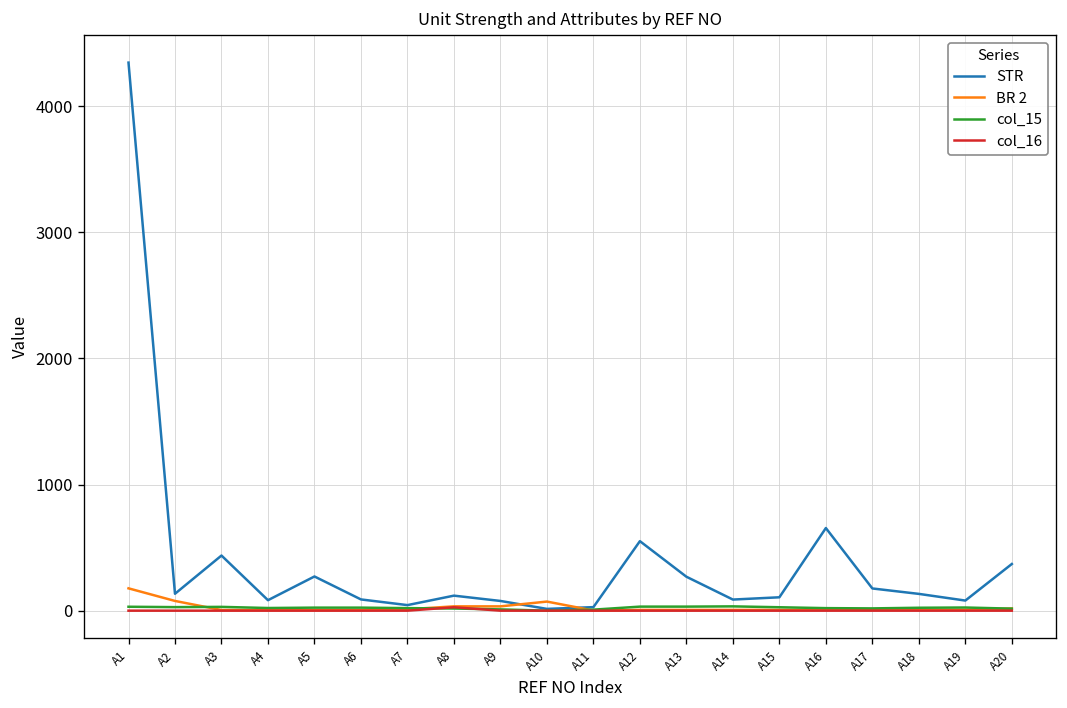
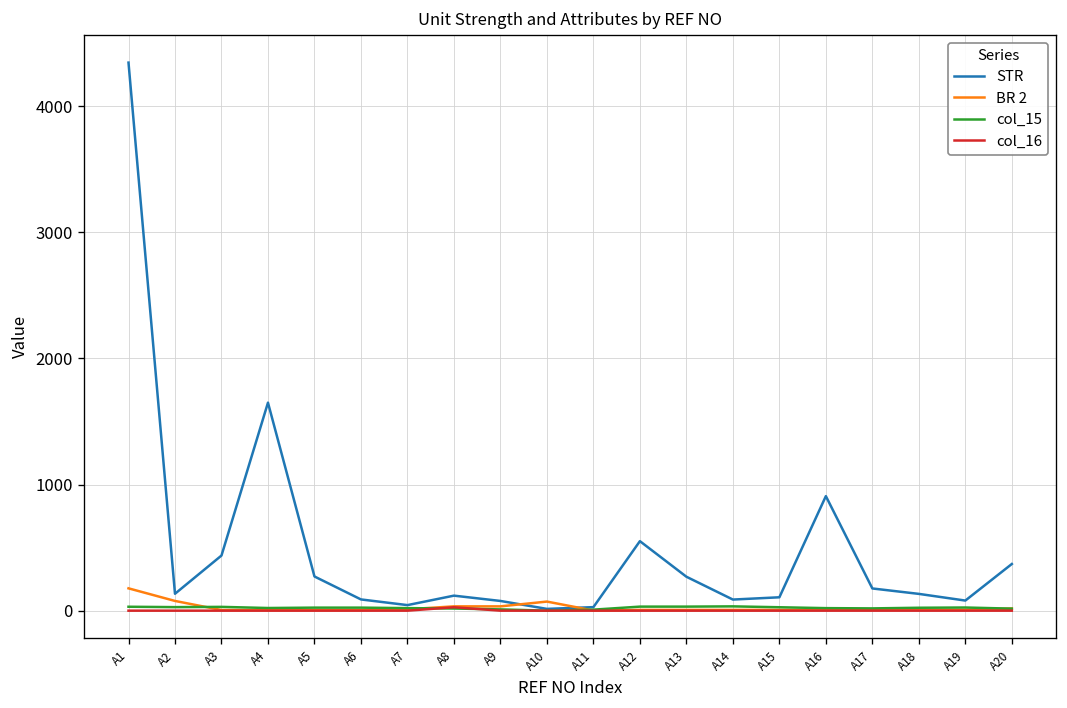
  {
    "STR": {
      "A1": 4350,
      "A2": 130,
      "A3": 440,
-     "A4": 80,
+     "A4": 1650,
      "A5": 270,
      "A6": 90,
      "A8": 120,
      "A9": 80,
      "A12": 550,
      "A13": 270,
      "A14": 90,
      "A15": 110,
-     "A16": 660,
+     "A16": 910,
      "A17": 180,
      "A18": 130,
      "A19": 80,
      "A20": 370
    },
    "BR 2": {
      "A1": 180,
      "A2": 80,
      "A10": 70
    },
    "col_15": {
      "A1": 30,
      "A2": 30,
      "A3": 30,
      "A12": 30,
      "A13": 30,
      "A14": 30
    },
    "col_16": {
      "A1": 0,
      "A2": 0
    }
  }
